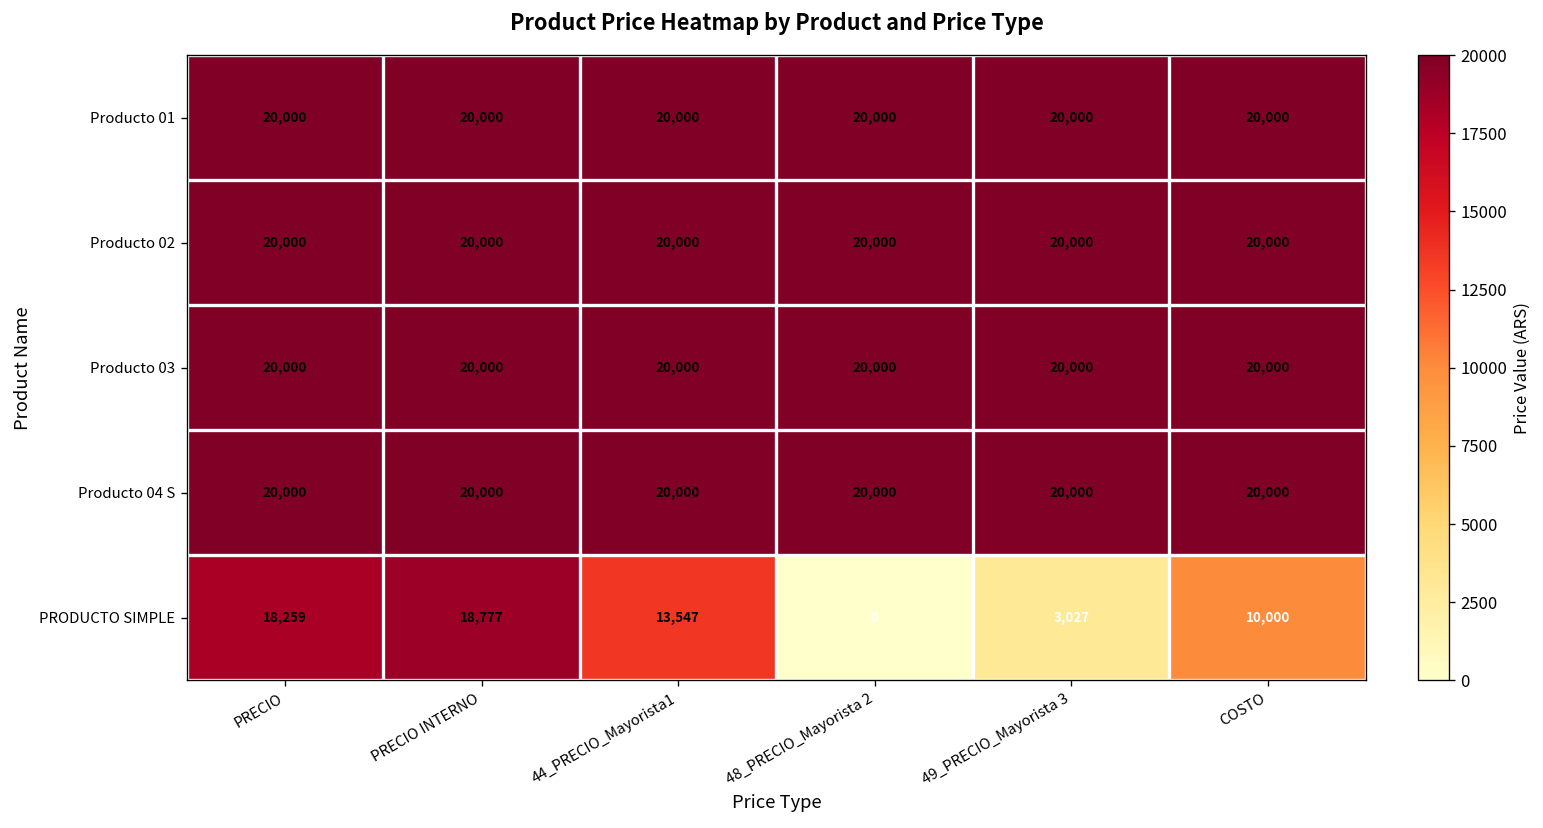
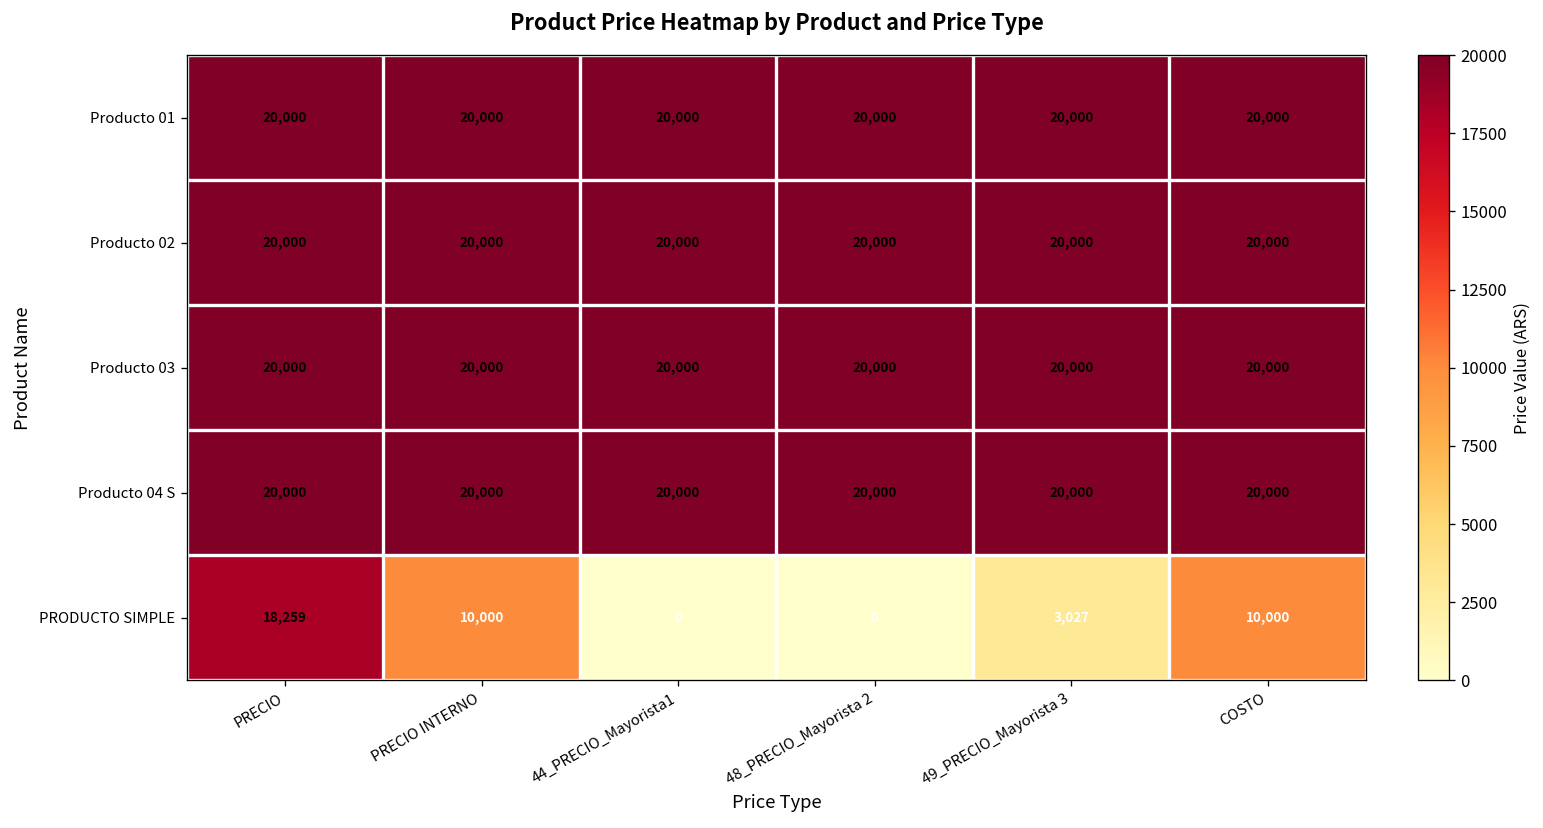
  {
    "Producto 01": {
      "PRECIO": "20,000",
      "PRECIO INTERNO": "20,000",
      "44_PRECIO_Mayorista1": "20,000",
      "48_PRECIO_Mayorista 2": "20,000",
      "49_PRECIO_Mayorista 3": "20,000",
      "COSTO": "20,000"
    },
    "Producto 02": {
      "PRECIO": "20,000",
      "PRECIO INTERNO": "20,000",
      "44_PRECIO_Mayorista1": "20,000",
      "48_PRECIO_Mayorista 2": "20,000",
      "49_PRECIO_Mayorista 3": "20,000",
      "COSTO": "20,000"
    },
    "Producto 03": {
      "PRECIO": "20,000",
      "PRECIO INTERNO": "20,000",
      "44_PRECIO_Mayorista1": "20,000",
      "48_PRECIO_Mayorista 2": "20,000",
      "49_PRECIO_Mayorista 3": "20,000",
      "COSTO": "20,000"
    },
    "Producto 04 S": {
      "PRECIO": "20,000",
      "PRECIO INTERNO": "20,000",
      "44_PRECIO_Mayorista1": "20,000",
      "48_PRECIO_Mayorista 2": "20,000",
      "49_PRECIO_Mayorista 3": "20,000",
      "COSTO": "20,000"
    },
    "PRODUCTO SIMPLE": {
      "PRECIO": "18,259",
-     "PRECIO INTERNO": "18,777",
-     "44_PRECIO_Mayorista1": "13,547",
+     "PRECIO INTERNO": "10,000",
+     "44_PRECIO_Mayorista1": "0",
      "48_PRECIO_Mayorista 2": "0",
      "49_PRECIO_Mayorista 3": "3,027",
      "COSTO": "10,000"
    }
  }
